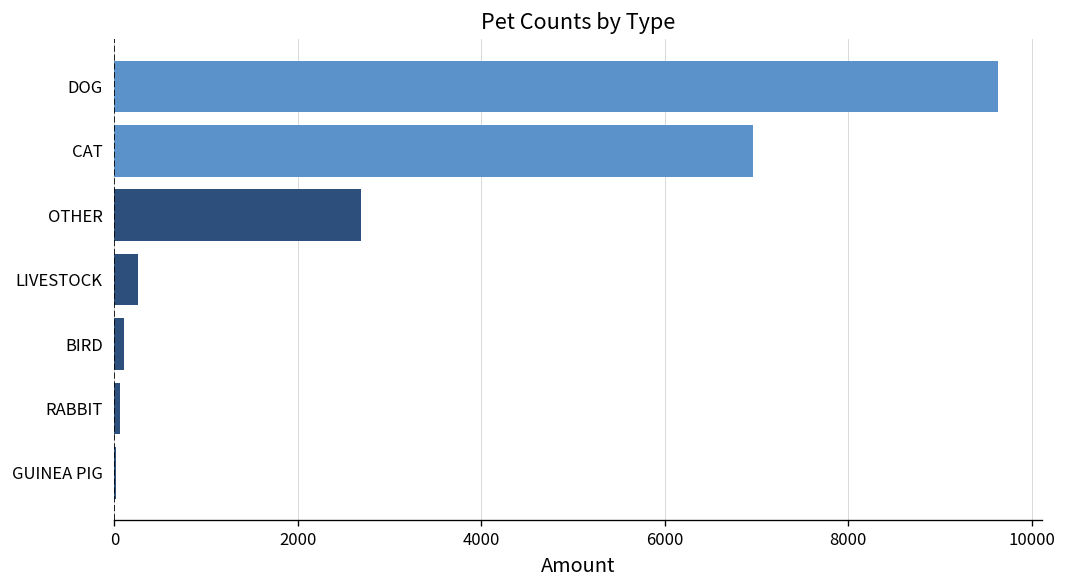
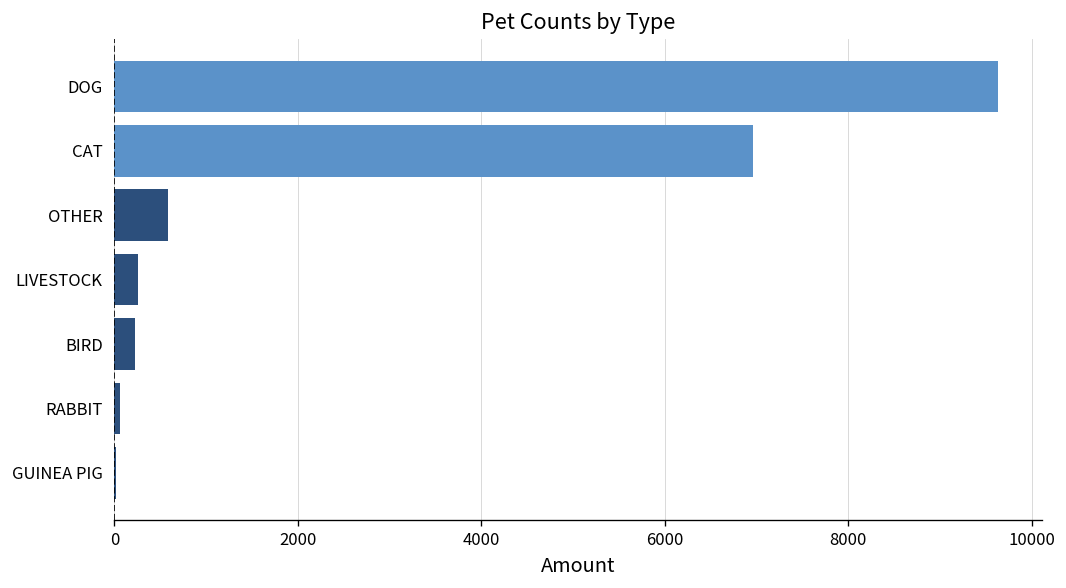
  {
    "DOG": 9600,
    "CAT": 7000,
-   "OTHER": 2700,
+   "OTHER": 600,
    "LIVESTOCK": 300,
-   "BIRD": 100,
+   "BIRD": 200,
    "RABBIT": 100
  }
